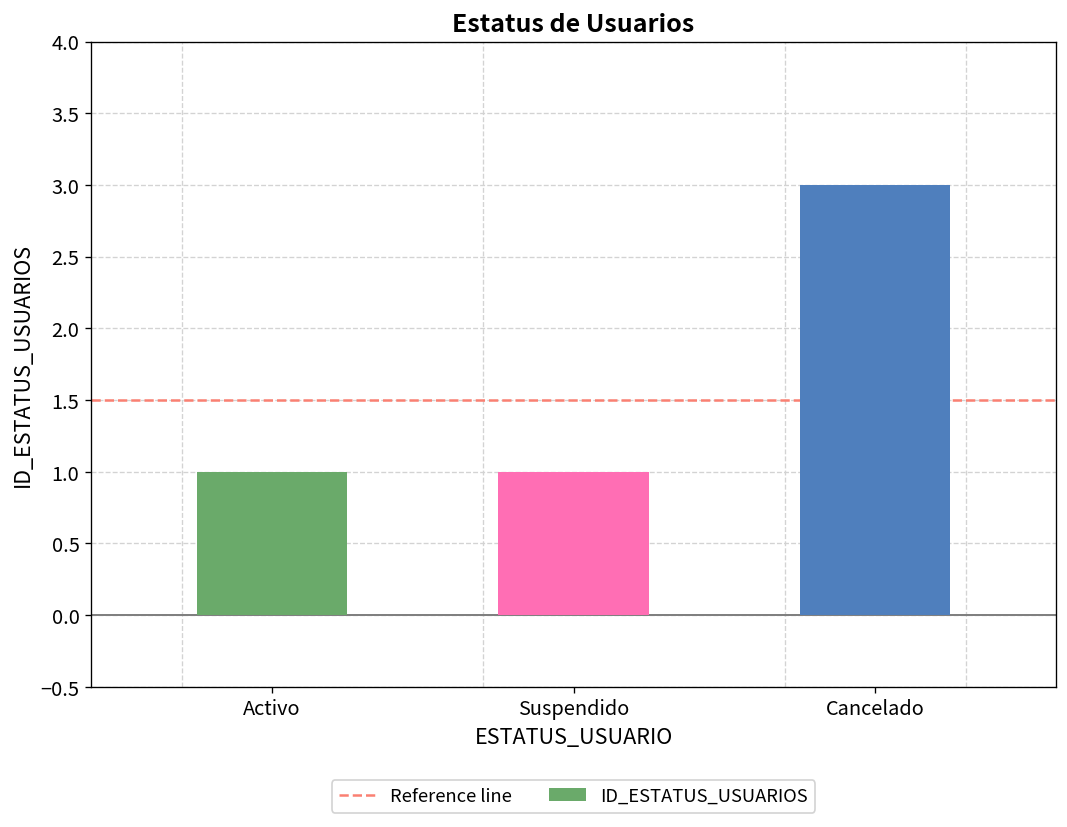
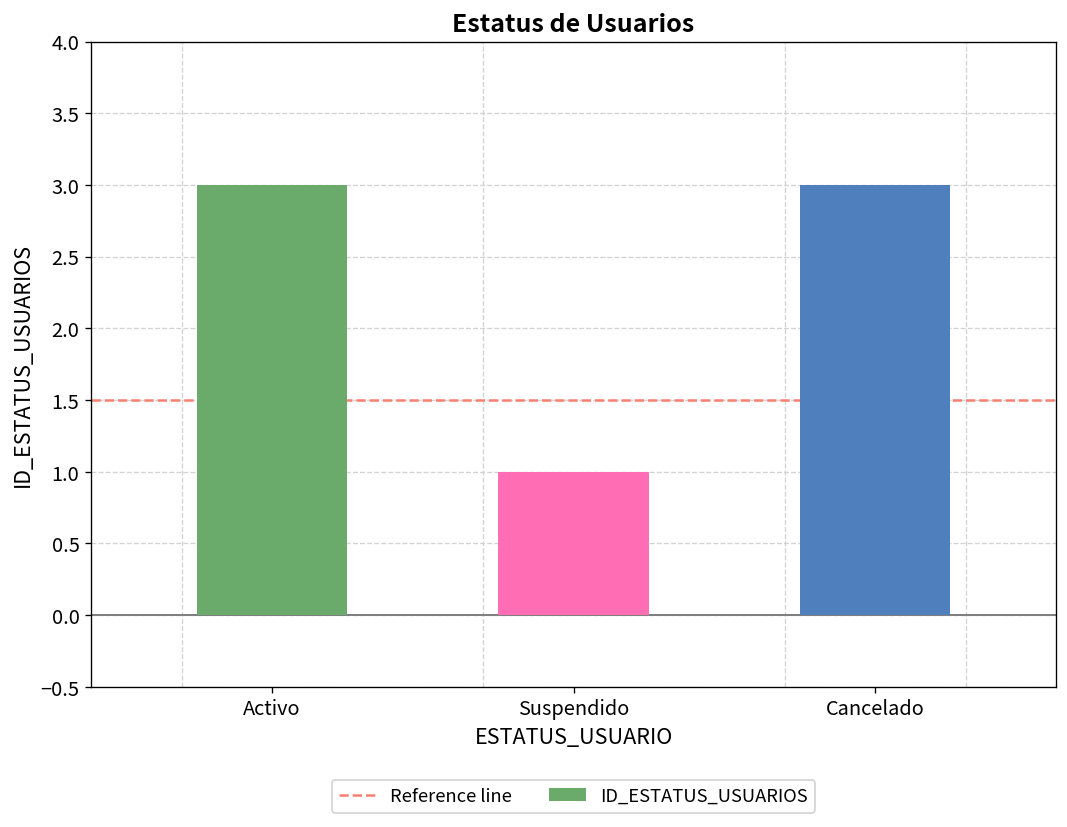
  {
-   "Activo": 1,
+   "Activo": 3,
    "Suspendido": 1,
    "Cancelado": 3
  }
